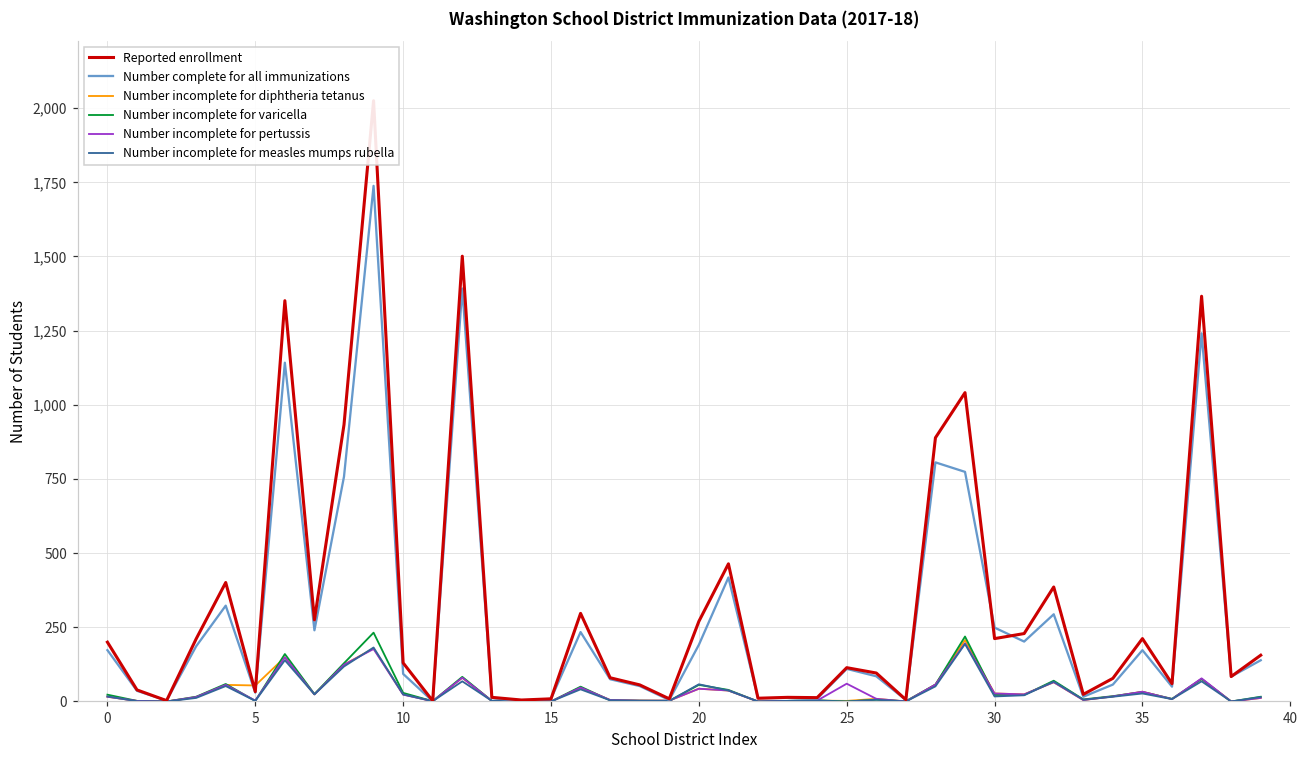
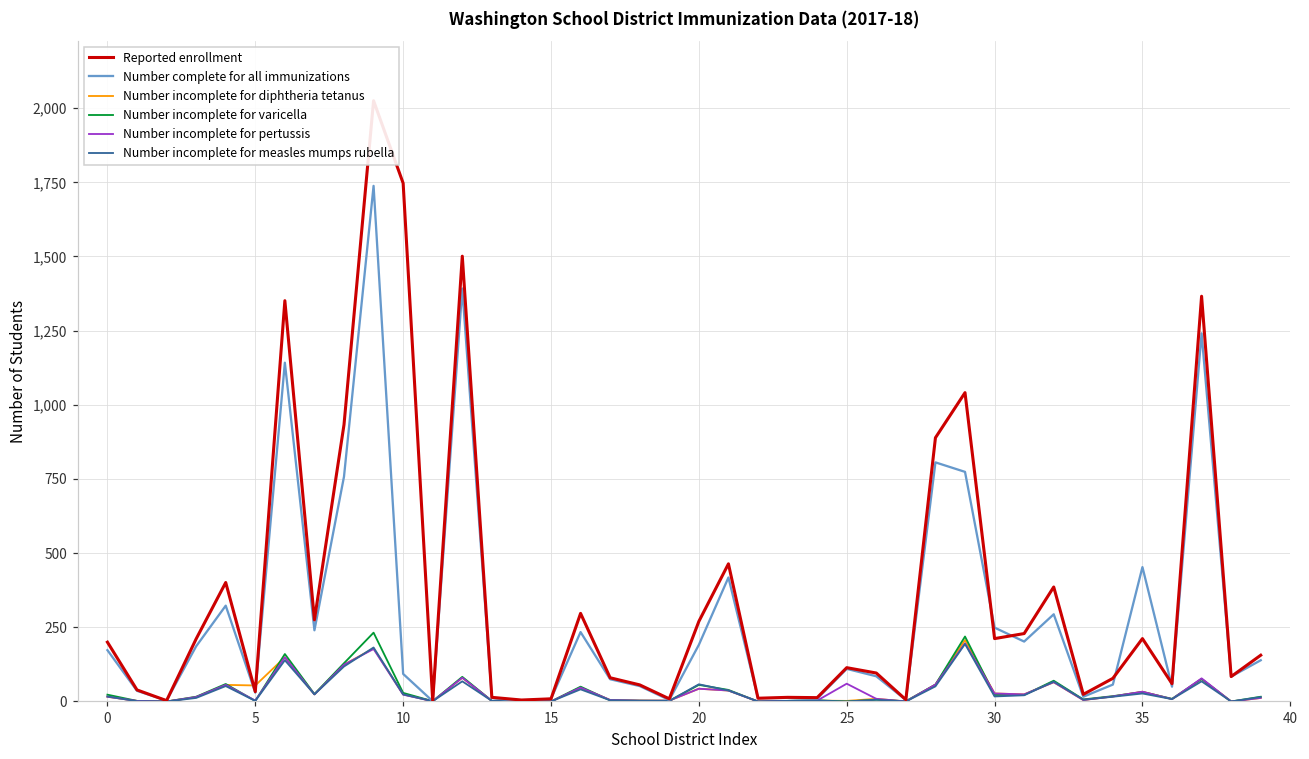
  {
    "Reported enrollment": {
      "0": "200",
-     "10": "130",
+     "10": "1,750",
      "20": "270",
      "30": "210",
      "35": "210"
    },
    "Number complete for all immunizations": {
      "0": "170",
      "10": "90",
      "20": "190",
      "30": "250",
-     "35": "170"
+     "35": "450"
    },
    "Number incomplete for diphtheria tetanus": {
      "5": "50"
    },
    "Number incomplete for pertussis": {
      "25": "60"
    }
  }
